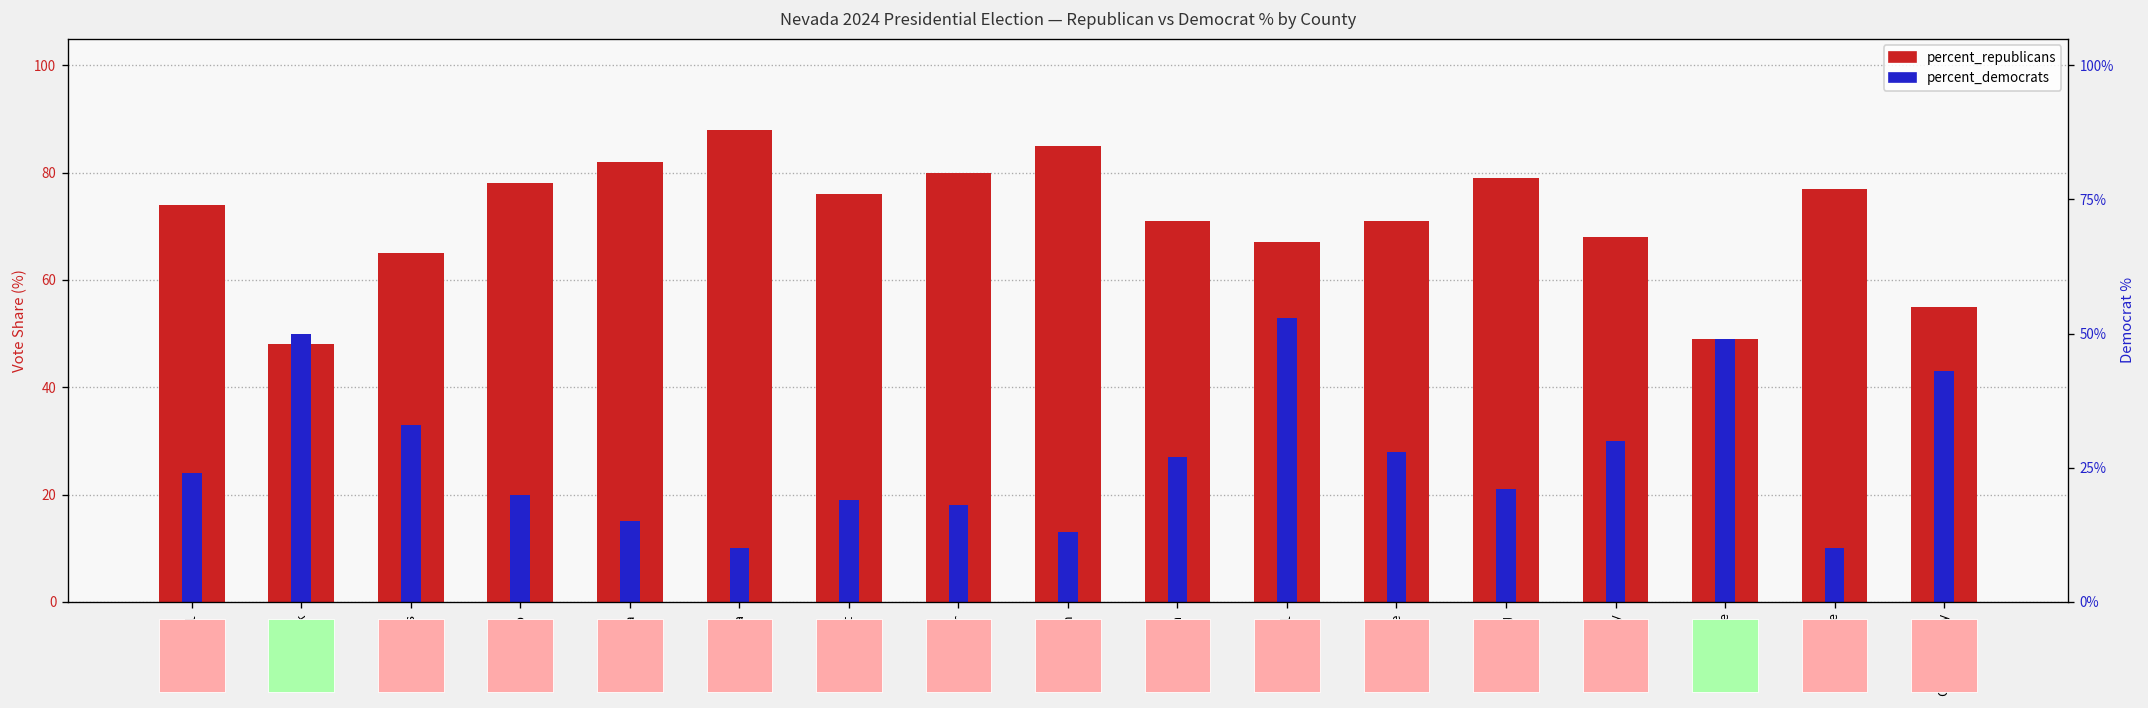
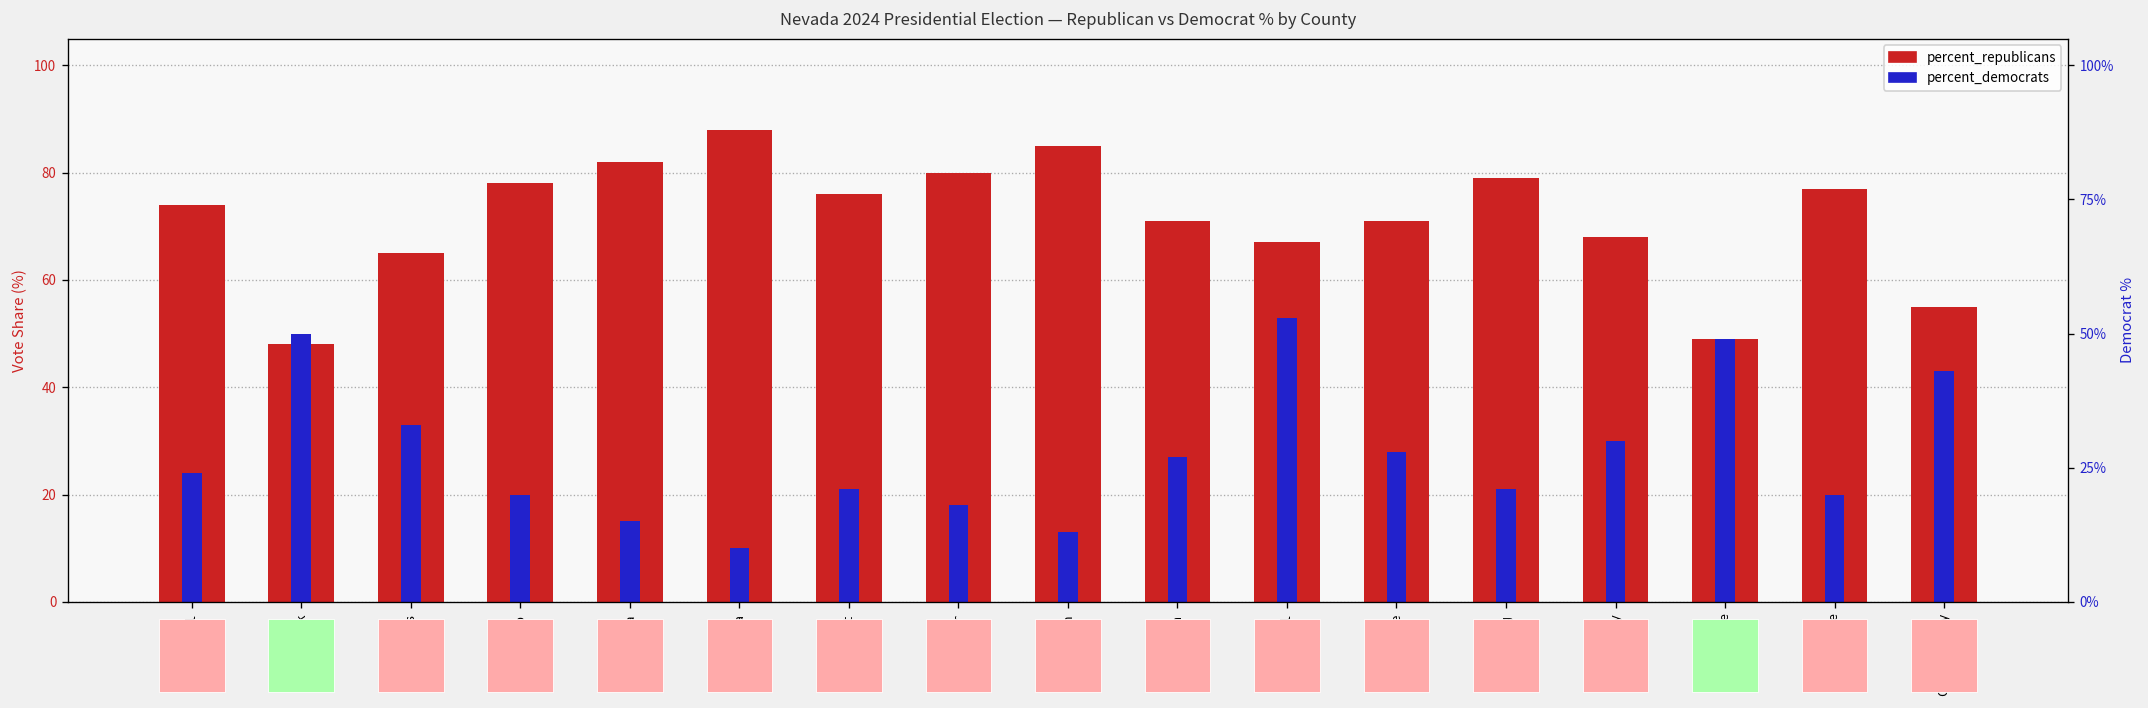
  {
    "percent_republicans": {
      "Churchill": 74,
      "Douglas": 65,
      "Elko": 78,
      "Esmeralda": 82,
      "Eureka": 88,
      "Humboldt": 76,
      "Lander": 80,
      "Lincoln": 85,
      "Lyon": 71,
      "Mineral": 67,
      "Nye": 71,
      "Pershing": 79,
      "Storey": 68,
      "Washoe": 49,
      "White Pine": 77,
      "Carson City": 55
    },
    "percent_democrats": {
      "Clark": 50,
-     "Humboldt": 19,
+     "Humboldt": 21,
      "Washoe": 49,
-     "White Pine": 10
+     "White Pine": 20
    }
  }
